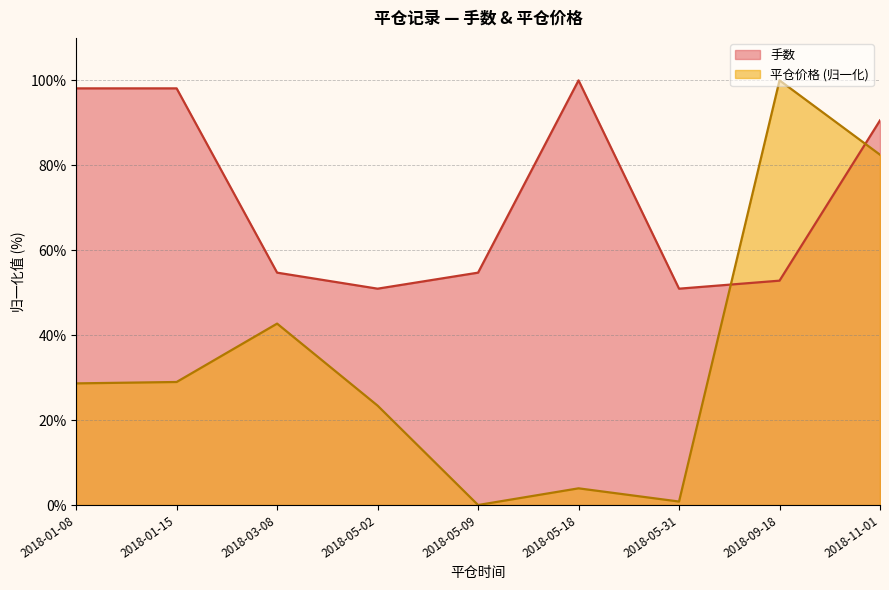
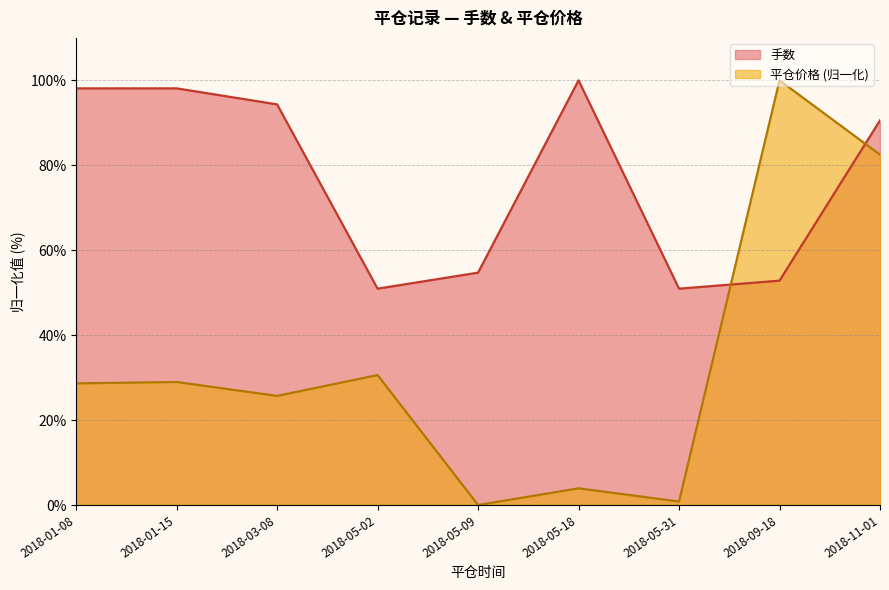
  {
    "手数": {
      "2018-01-08": "98%",
      "2018-01-15": "98%",
-     "2018-03-08": "55%",
+     "2018-03-08": "94%",
      "2018-05-02": "51%",
      "2018-05-09": "55%",
      "2018-05-18": "100%",
      "2018-05-31": "51%",
      "2018-09-18": "53%",
      "2018-11-01": "91%"
    },
    "平仓价格 (归一化)": {
      "2018-01-08": "29%",
      "2018-01-15": "29%",
-     "2018-03-08": "43%",
-     "2018-05-02": "23%",
+     "2018-03-08": "26%",
+     "2018-05-02": "31%",
      "2018-05-09": "0%",
      "2018-05-18": "4%",
      "2018-05-31": "1%",
      "2018-11-01": "82%"
    }
  }
